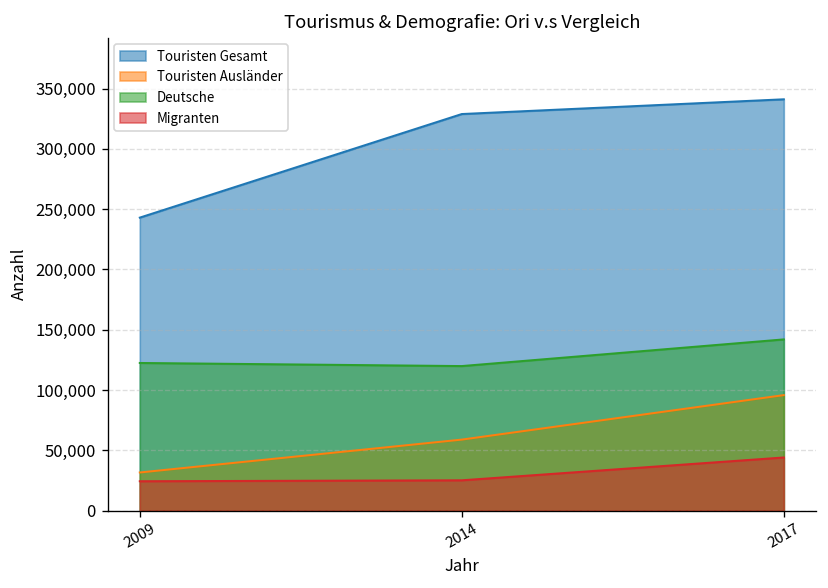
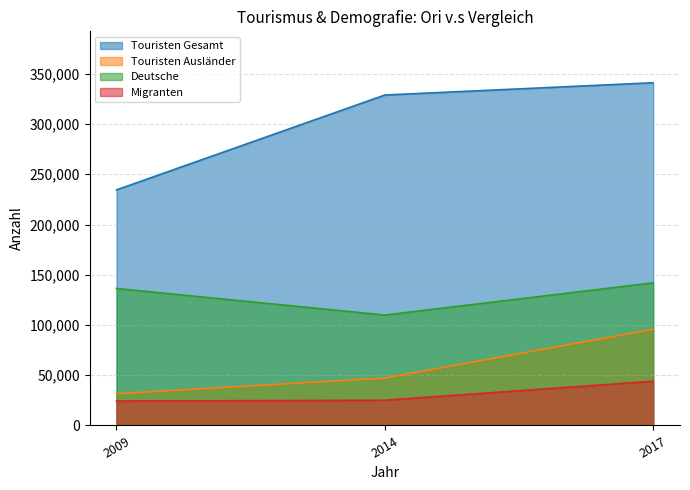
  {
    "Touristen Gesamt": {
-     "2009": "243,000",
+     "2009": "234,000",
      "2014": "329,000",
      "2017": "341,000"
    },
    "Touristen Ausländer": {
      "2009": "32,000",
-     "2014": "59,000",
+     "2014": "47,000",
      "2017": "96,000"
    },
    "Deutsche": {
-     "2009": "122,000",
-     "2014": "120,000",
+     "2009": "136,000",
+     "2014": "110,000",
      "2017": "142,000"
    },
    "Migranten": {
      "2009": "24,000",
      "2014": "25,000",
      "2017": "44,000"
    }
  }
